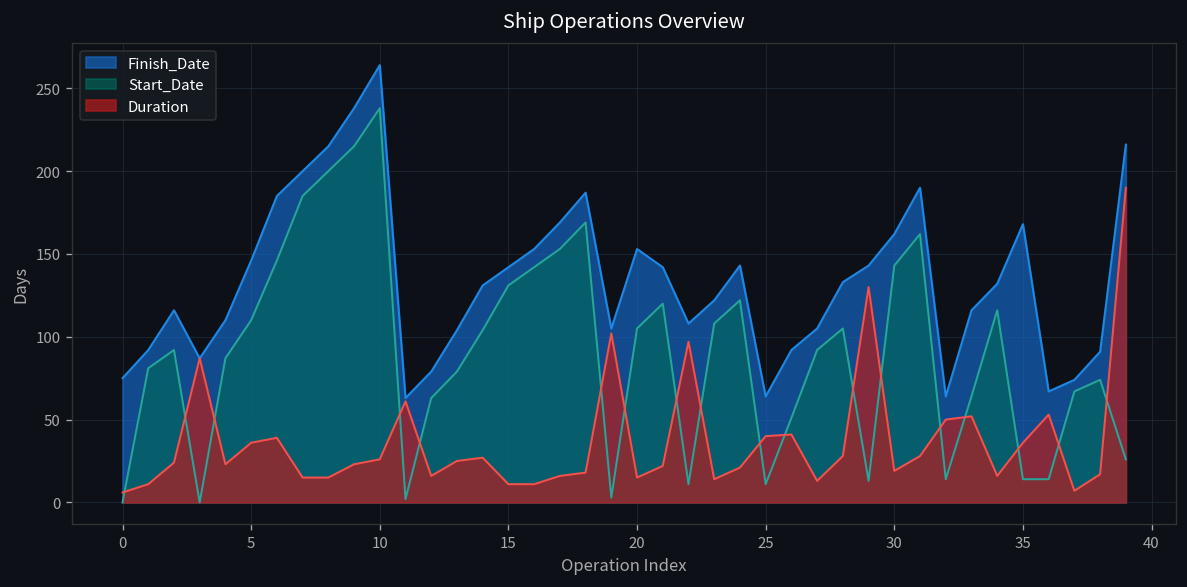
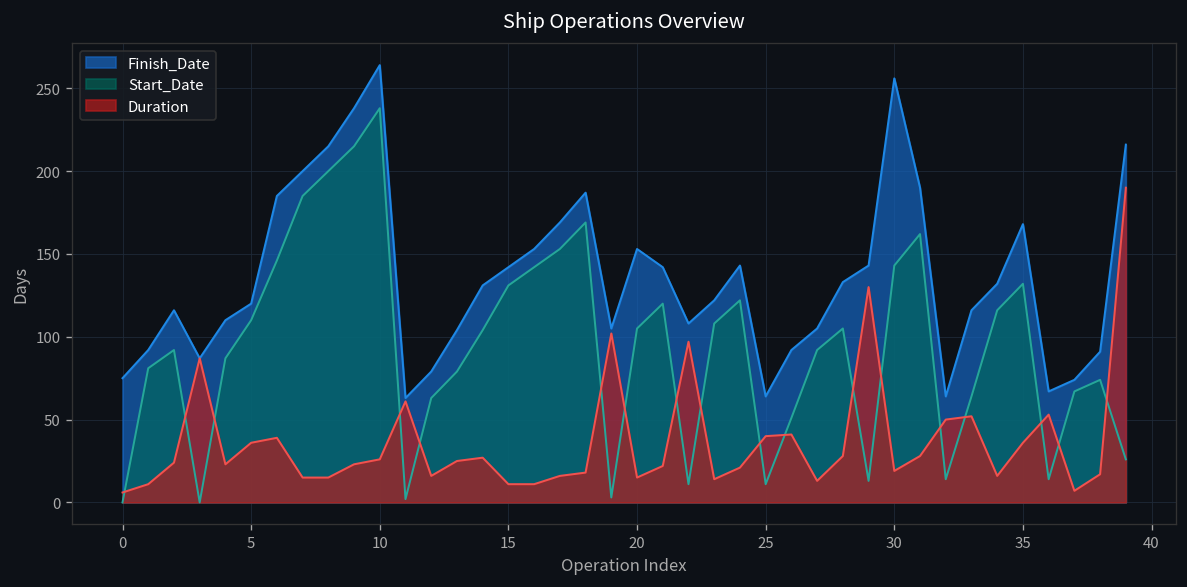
  {
    "Finish_Date": {
      "0": 75,
-     "5": 146,
+     "5": 120,
      "10": 264,
      "15": 142,
      "20": 153,
      "25": 64,
-     "30": 162,
+     "30": 256,
      "35": 168
    },
    "Start_Date": {
      "0": 0,
      "5": 110,
      "10": 238,
      "15": 131,
      "20": 105,
      "25": 11,
      "30": 143,
-     "35": 14
+     "35": 132
    },
    "Duration": {
      "0": 6,
      "5": 36,
      "10": 26,
      "15": 11,
      "20": 15,
      "25": 40,
      "30": 19,
      "35": 36
    }
  }
